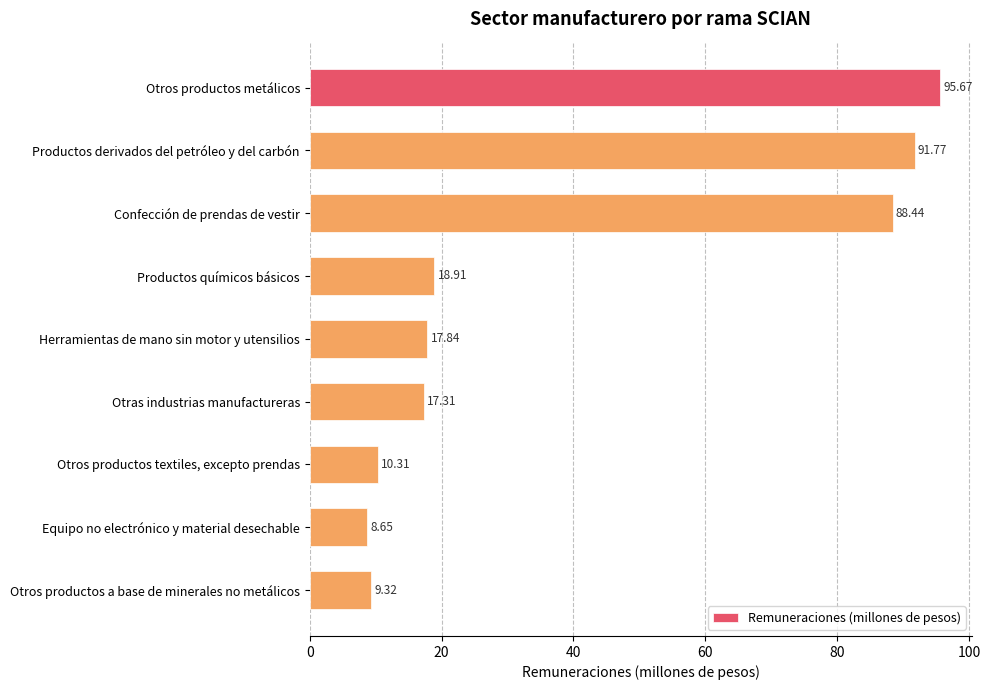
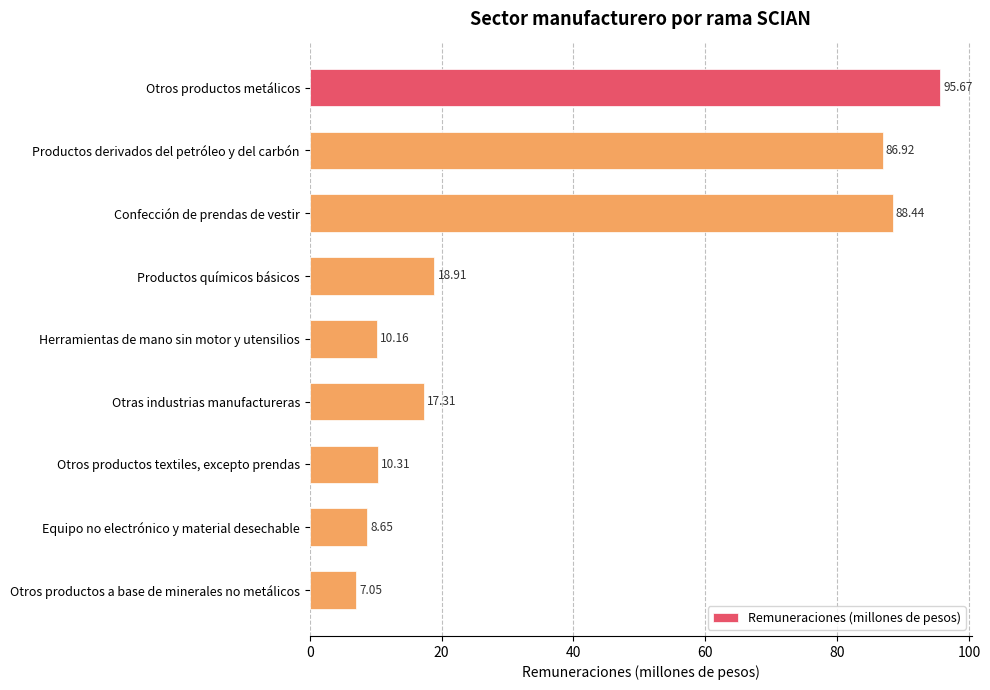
  {
    "Otros productos metálicos": 95.67,
-   "Productos derivados del petróleo y del carbón": 91.77,
+   "Productos derivados del petróleo y del carbón": 86.92,
    "Confección de prendas de vestir": 88.44,
    "Productos químicos básicos": 18.91,
-   "Herramientas de mano sin motor y utensilios": 17.84,
+   "Herramientas de mano sin motor y utensilios": 10.16,
    "Otras industrias manufactureras": 17.31,
    "Otros productos textiles, excepto prendas": 10.31,
    "Equipo no electrónico y material desechable": 8.65,
-   "Otros productos a base de minerales no metálicos": 9.32
+   "Otros productos a base de minerales no metálicos": 7.05
  }
